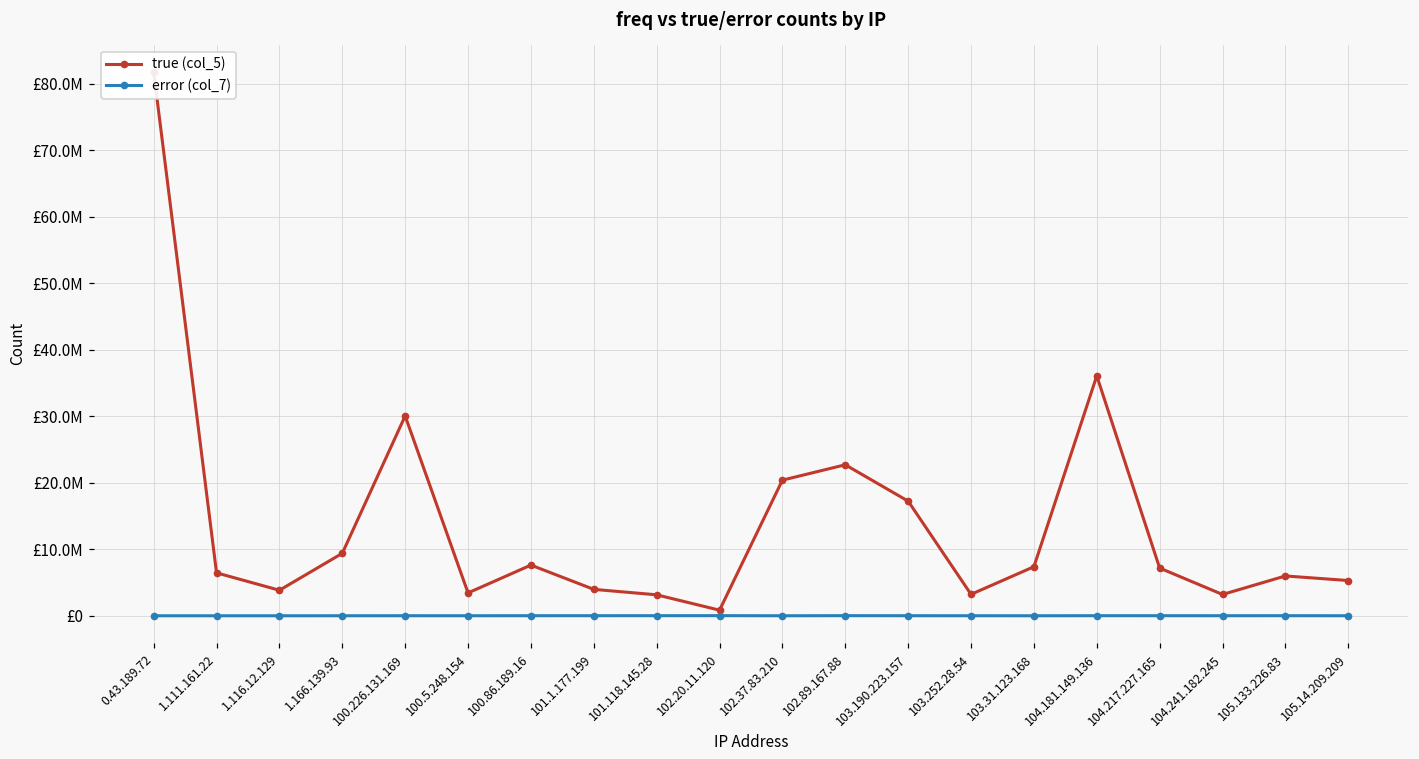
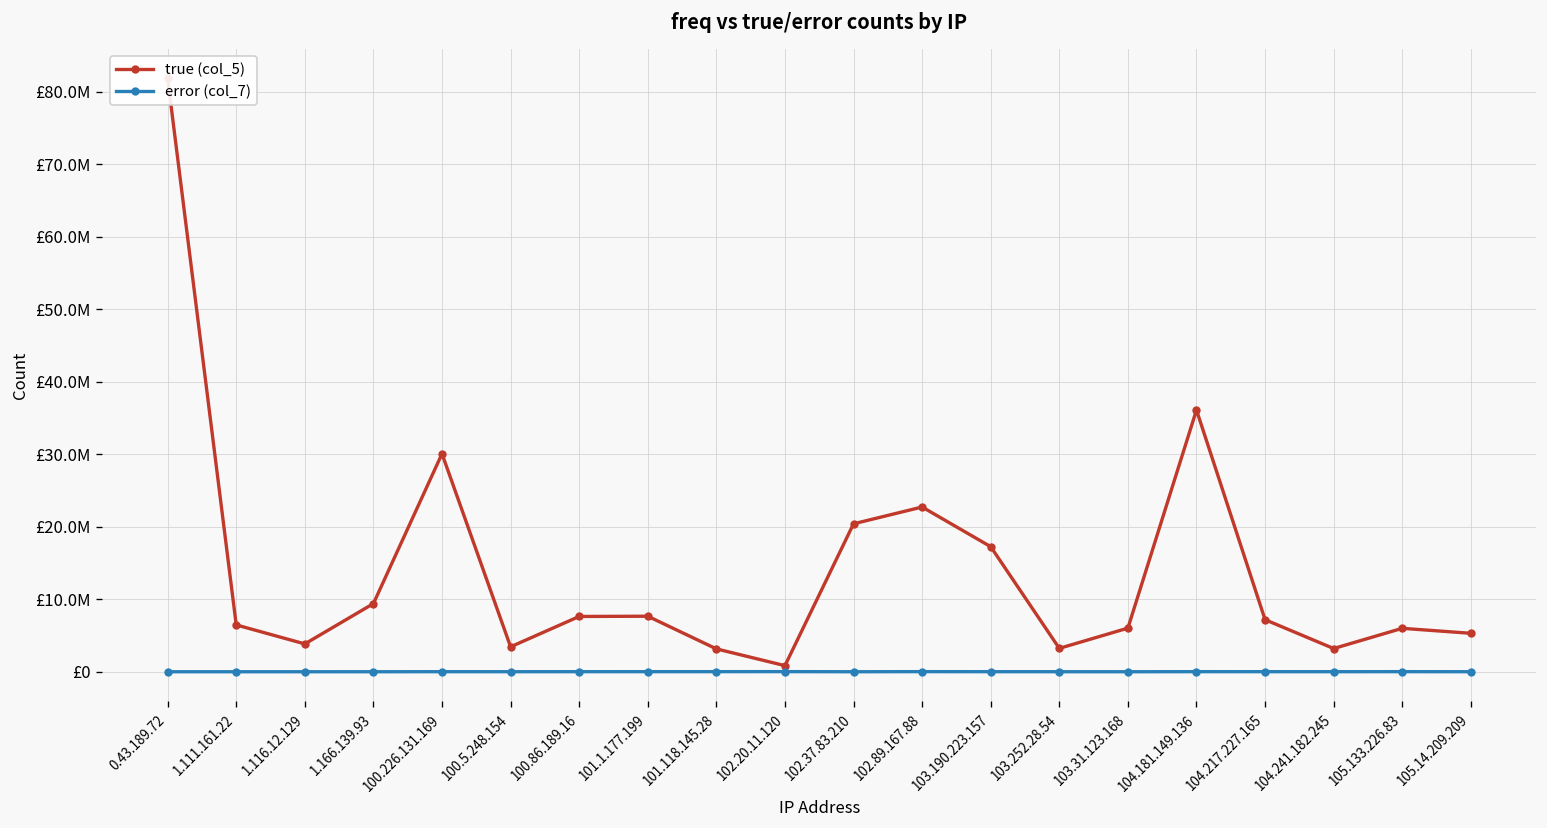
  {
    "true (col_5)": {
      "1.111.161.22": "£6000000",
      "1.116.12.129": "£4000000",
      "1.166.139.93": "£9000000",
      "100.226.131.169": "£30000000",
      "100.5.248.154": "£3000000",
      "100.86.189.16": "£8000000",
-     "101.1.177.199": "£4000000",
+     "101.1.177.199": "£8000000",
      "101.118.145.28": "£3000000",
      "102.20.11.120": "£1000000",
      "102.37.83.210": "£20000000",
      "102.89.167.88": "£23000000",
      "103.190.223.157": "£17000000",
      "103.252.28.54": "£3000000",
-     "103.31.123.168": "£7000000",
+     "103.31.123.168": "£6000000",
      "104.181.149.136": "£36000000",
      "104.217.227.165": "£7000000",
      "104.241.182.245": "£3000000",
      "105.133.226.83": "£6000000",
      "105.14.209.209": "£5000000"
    },
    "error (col_7)": {
      "0.43.189.72": "£0",
      "1.111.161.22": "£0",
      "1.116.12.129": "£0",
      "1.166.139.93": "£0",
      "100.226.131.169": "£0",
      "100.5.248.154": "£0",
      "100.86.189.16": "£0",
      "101.1.177.199": "£0",
      "101.118.145.28": "£0",
      "102.20.11.120": "£0",
      "102.37.83.210": "£0",
      "102.89.167.88": "£0",
      "103.190.223.157": "£0",
      "103.252.28.54": "£0",
      "103.31.123.168": "£0",
      "104.181.149.136": "£0",
      "104.217.227.165": "£0",
      "104.241.182.245": "£0",
      "105.133.226.83": "£0",
      "105.14.209.209": "£0"
    }
  }
